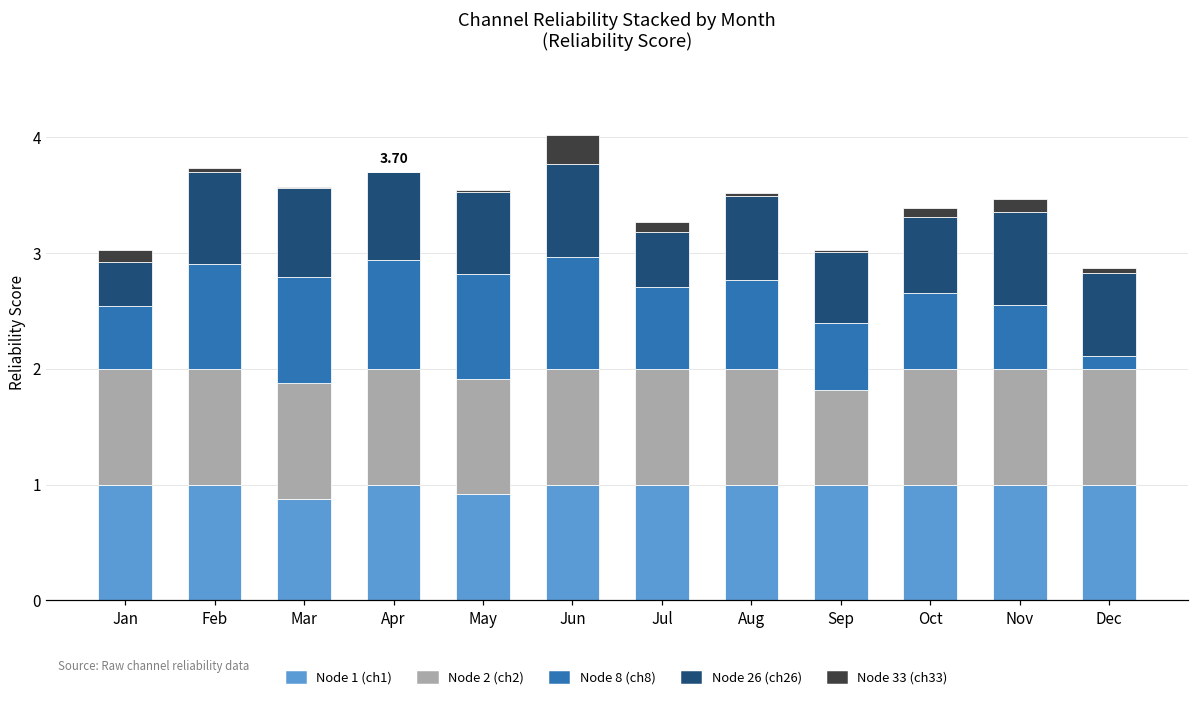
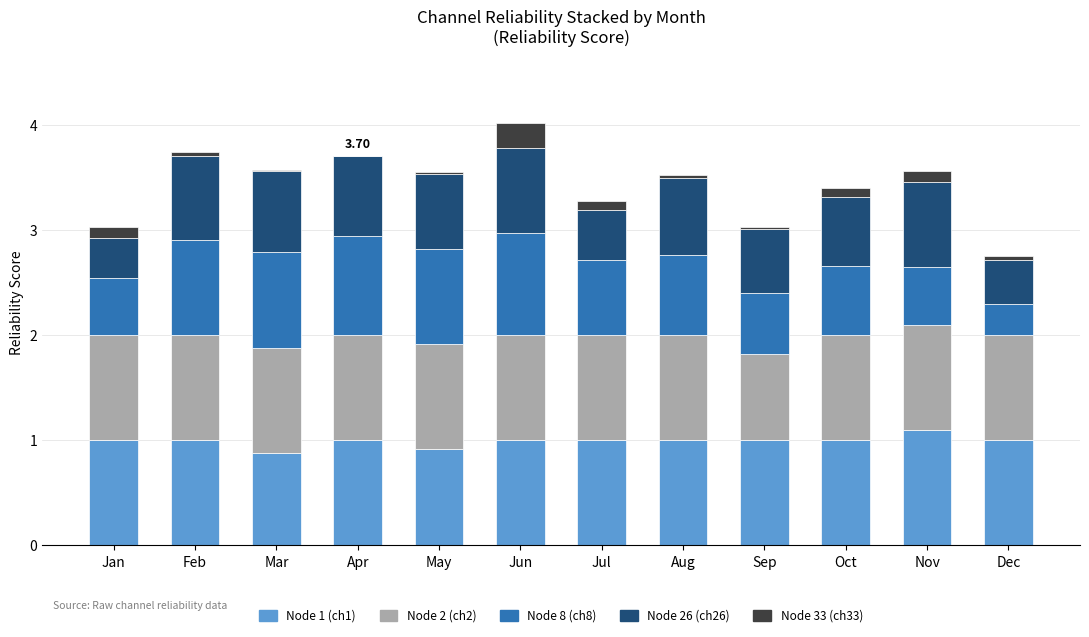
  {
    "Node 1 (ch1)": {
      "Jan": 1.00,
      "Feb": 1.00,
      "Mar": 0.88,
      "Apr": 1.00,
      "May": 0.91,
      "Jun": 1.00,
      "Jul": 1.00,
      "Aug": 1.00,
      "Sep": 1.00,
      "Oct": 1.00,
-     "Nov": 1.00,
+     "Nov": 1.09,
      "Dec": 1.00
    },
    "Node 2 (ch2)": {
      "Jan": 1.00,
      "Feb": 1.00,
      "Mar": 1.00,
      "Apr": 1.00,
      "May": 1.00,
      "Jun": 1.00,
      "Jul": 1.00,
      "Aug": 1.00,
      "Sep": 0.82,
      "Oct": 1.00,
      "Nov": 1.00,
      "Dec": 1.00
    },
    "Node 8 (ch8)": {
      "Jan": 0.55,
      "Feb": 0.90,
      "Mar": 0.91,
      "Apr": 0.94,
      "May": 0.90,
      "Jun": 0.97,
      "Jul": 0.71,
      "Aug": 0.76,
      "Sep": 0.58,
      "Oct": 0.66,
      "Nov": 0.55,
-     "Dec": 0.11
+     "Dec": 0.29
    },
    "Node 26 (ch26)": {
      "Jan": 0.38,
      "Feb": 0.79,
      "Mar": 0.77,
      "May": 0.71,
      "Jun": 0.81,
      "Jul": 0.48,
      "Aug": 0.73,
      "Sep": 0.61,
      "Oct": 0.65,
      "Nov": 0.80,
-     "Dec": 0.71
+     "Dec": 0.41
    },
    "Node 33 (ch33)": {
      "Jan": 0.10,
      "Feb": 0.04,
      "Jun": 0.25,
      "Jul": 0.09,
      "Aug": 0.03,
      "Oct": 0.09,
      "Nov": 0.11,
      "Dec": 0.05
    }
  }
